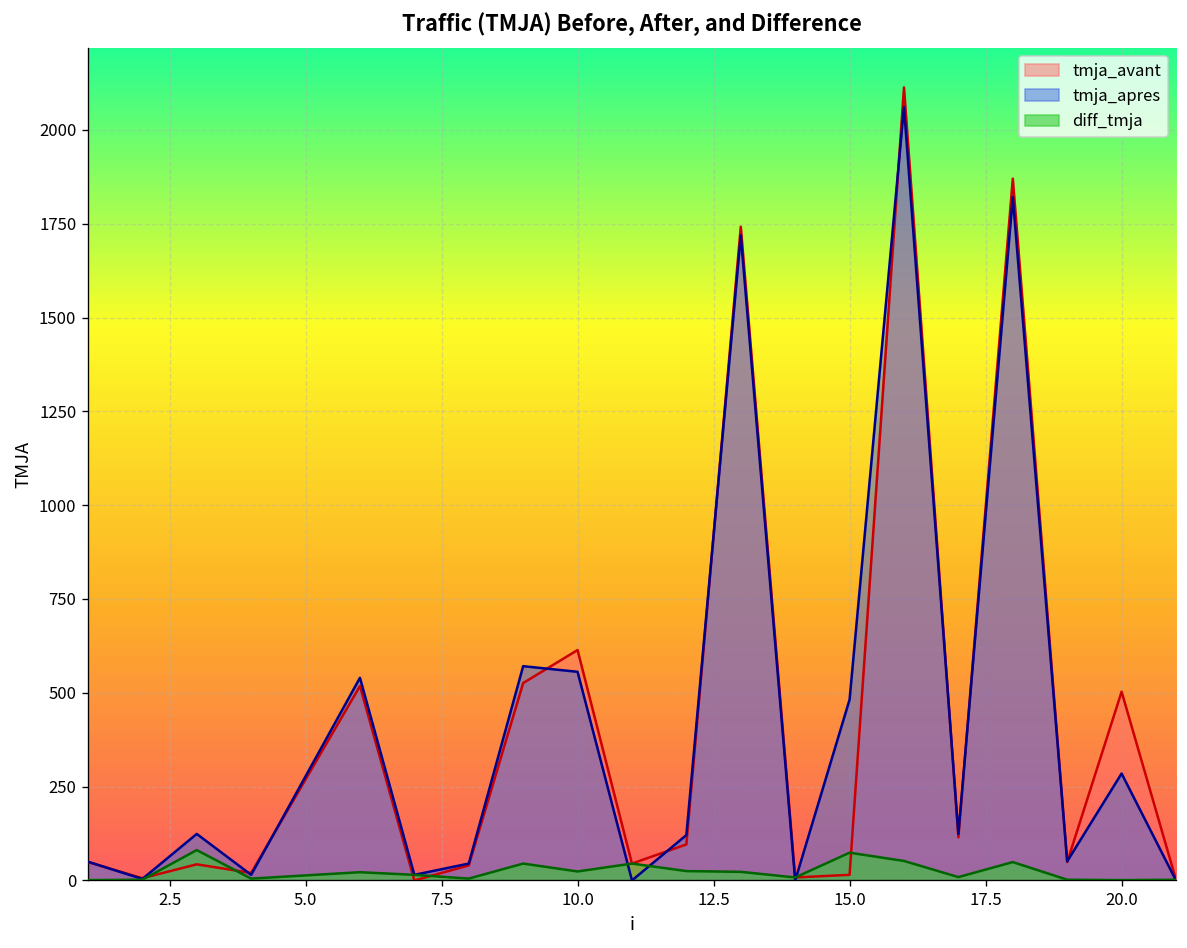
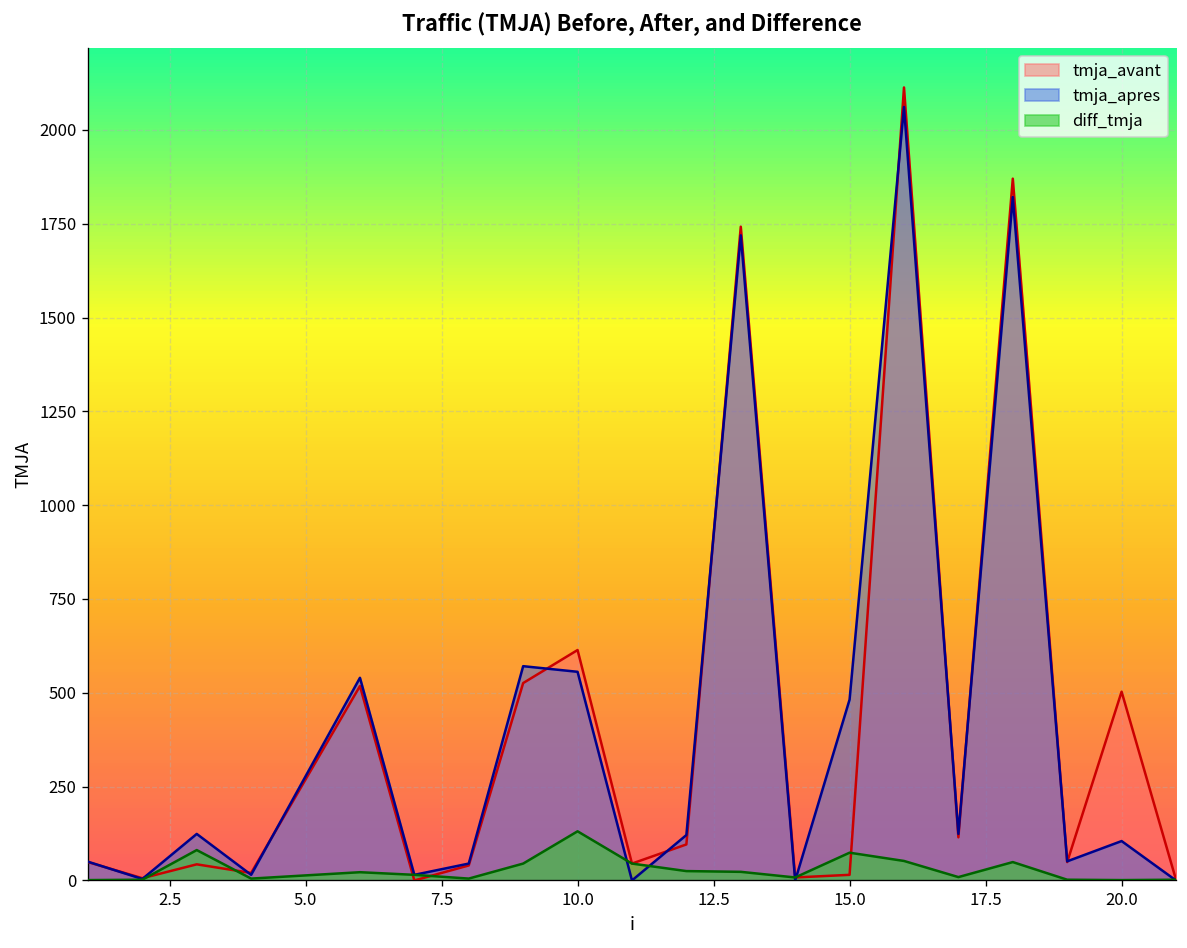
  {
    "tmja_avant": {
      "10.0": 610,
      "15.0": 20,
      "20.0": 500
    },
    "tmja_apres": {
      "10.0": 560,
      "15.0": 480,
-     "20.0": 290
+     "20.0": 110
    },
    "diff_tmja": {
-     "10.0": 20,
+     "10.0": 130,
      "15.0": 70,
      "20.0": 0
    }
  }
